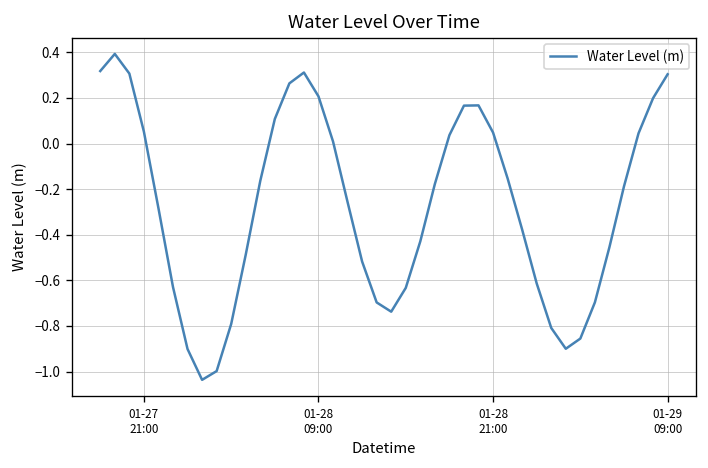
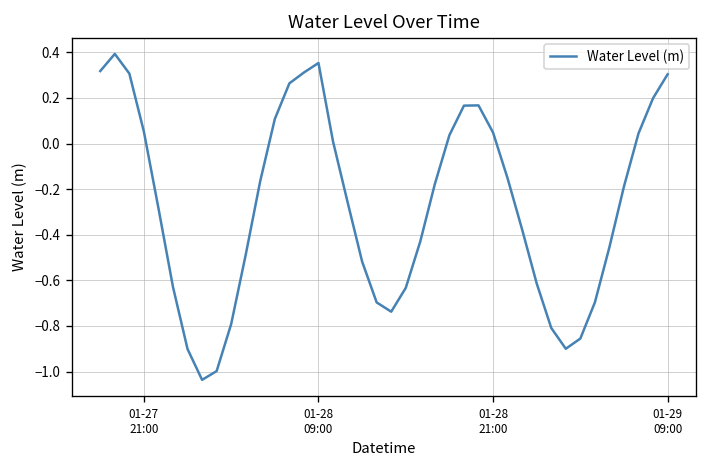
  {
    "01-27 21:00": 0.05,
-   "01-28 09:00": 0.21,
+   "01-28 09:00": 0.35,
    "01-28 21:00": 0.05,
    "01-29 09:00": 0.30
  }
